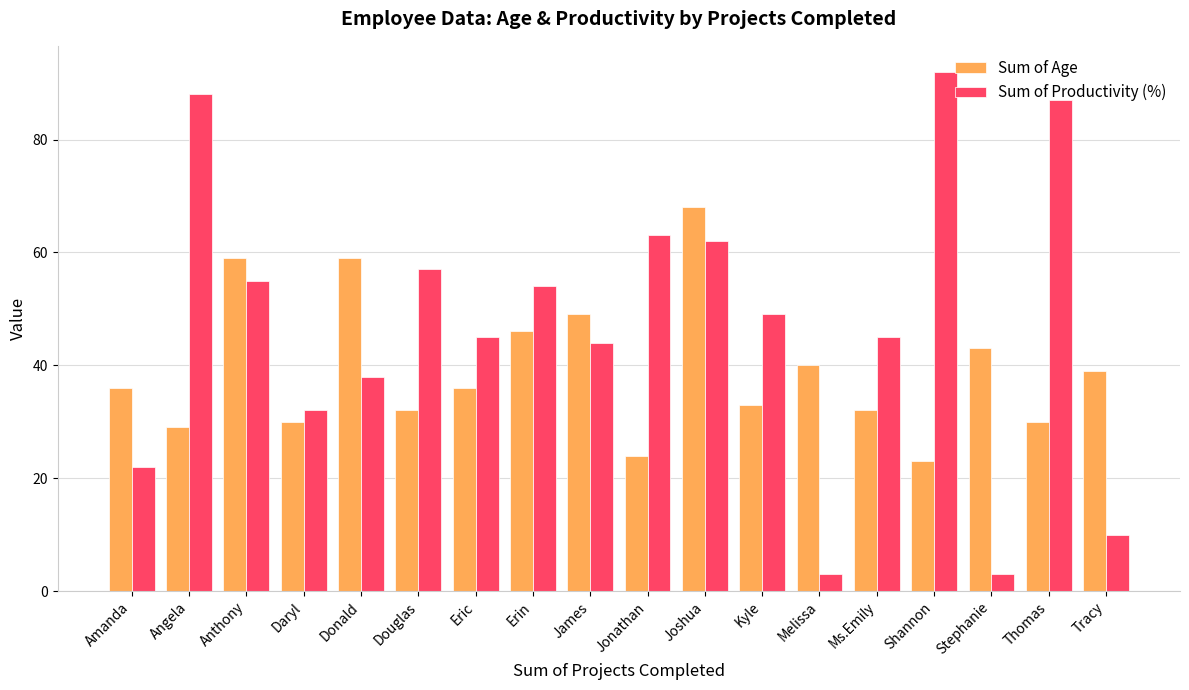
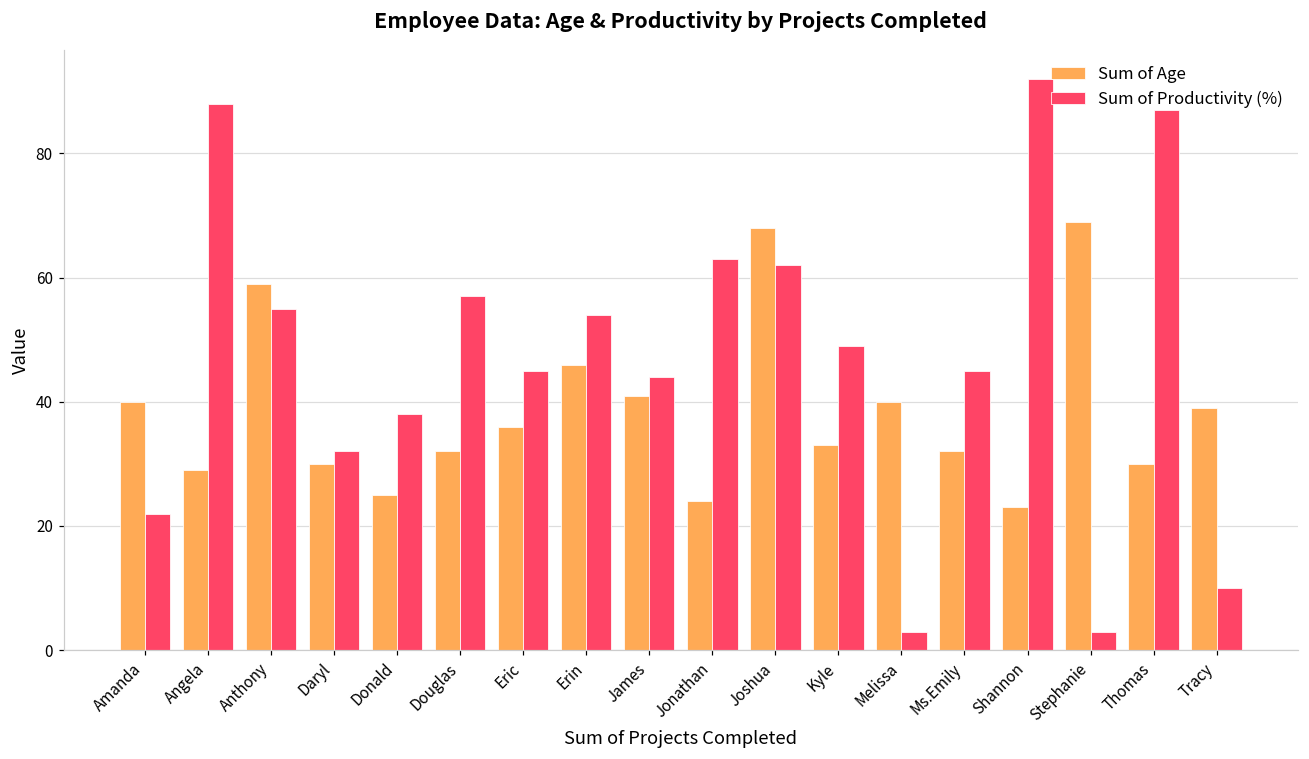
  {
    "Sum of Age": {
-     "Amanda": 36,
+     "Amanda": 40,
      "Angela": 29,
      "Anthony": 59,
      "Daryl": 30,
-     "Donald": 59,
+     "Donald": 25,
      "Douglas": 32,
      "Eric": 36,
      "Erin": 46,
-     "James": 49,
+     "James": 41,
      "Jonathan": 24,
      "Joshua": 68,
      "Kyle": 33,
      "Melissa": 40,
      "Ms.Emily": 32,
      "Shannon": 23,
-     "Stephanie": 43,
+     "Stephanie": 69,
      "Thomas": 30,
      "Tracy": 39
    },
    "Sum of Productivity (%)": {
      "Amanda": 22,
      "Angela": 88,
      "Anthony": 55,
      "Daryl": 32,
      "Donald": 38,
      "Douglas": 57,
      "Eric": 45,
      "Erin": 54,
      "James": 44,
      "Jonathan": 63,
      "Joshua": 62,
      "Kyle": 49,
      "Melissa": 3,
      "Ms.Emily": 45,
      "Shannon": 92,
      "Stephanie": 3,
      "Thomas": 87,
      "Tracy": 10
    }
  }
